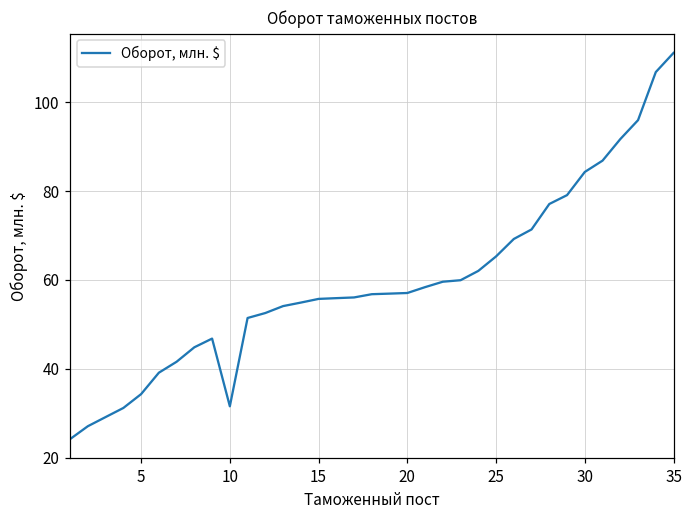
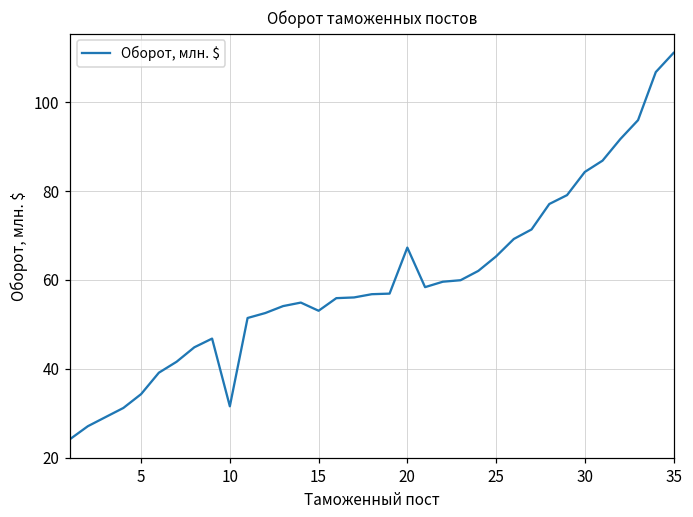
  {
    "5": 34,
    "10": 32,
-   "15": 56,
-   "20": 57,
+   "15": 53,
+   "20": 67,
    "25": 65,
    "30": 84,
    "35": 111
  }
